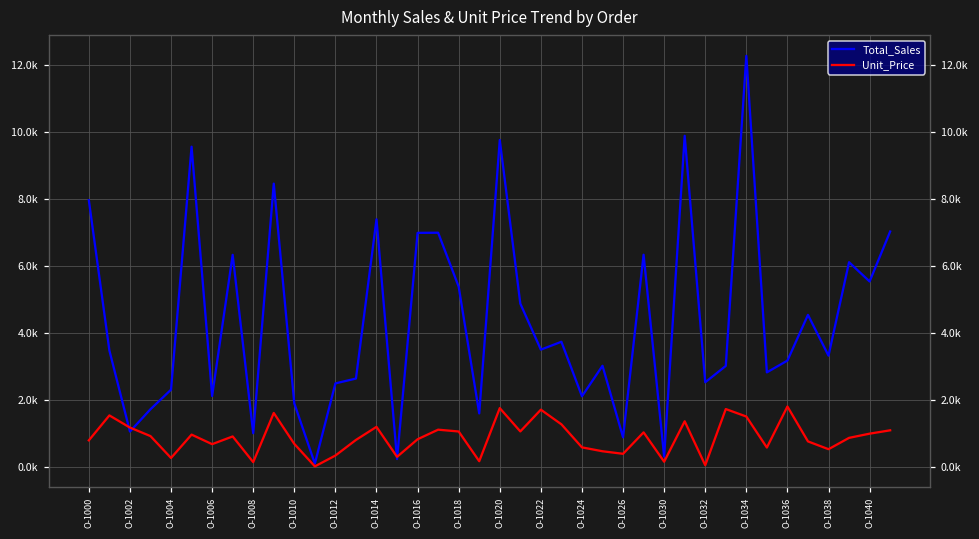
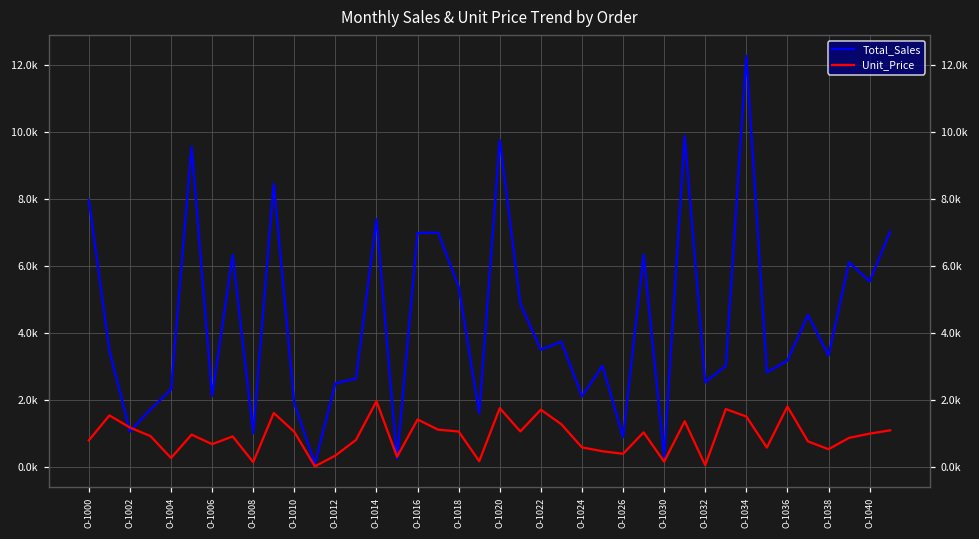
  {
    "Total_Sales": {
      "O-1000": 8000,
      "O-1002": 1100,
      "O-1004": 2300,
      "O-1006": 2100,
      "O-1008": 1000,
      "O-1010": 1900,
      "O-1012": 2500,
      "O-1014": 7400,
      "O-1016": 7000,
      "O-1018": 5400,
      "O-1020": 9800,
      "O-1022": 3500,
      "O-1024": 2100,
      "O-1026": 900,
      "O-1030": 300,
      "O-1032": 2500,
      "O-1034": 12300,
      "O-1036": 3200,
      "O-1038": 3300,
      "O-1040": 5500
    },
    "Unit_Price": {
      "O-1000": 800,
      "O-1002": 1200,
      "O-1004": 300,
      "O-1006": 700,
      "O-1008": 200,
-     "O-1010": 700,
+     "O-1010": 1100,
      "O-1012": 400,
-     "O-1014": 1200,
-     "O-1016": 800,
+     "O-1014": 2000,
+     "O-1016": 1400,
      "O-1018": 1100,
      "O-1020": 1800,
      "O-1022": 1700,
      "O-1024": 600,
      "O-1026": 400,
      "O-1030": 200,
      "O-1032": 100,
      "O-1034": 1500,
      "O-1036": 1800,
      "O-1038": 500,
      "O-1040": 1000
    }
  }
